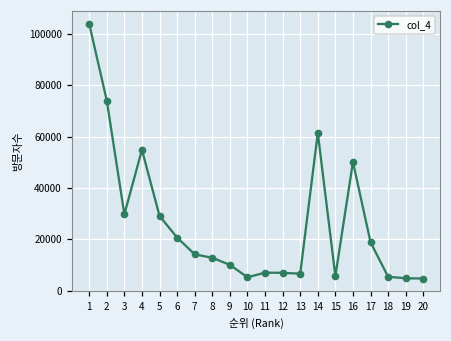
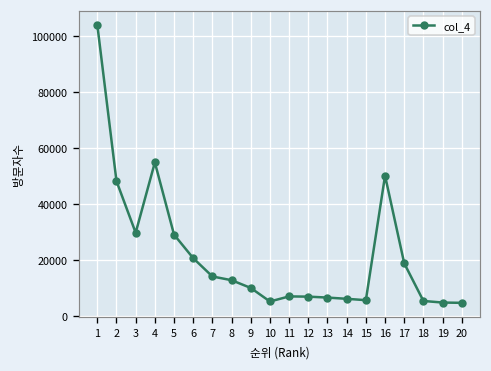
  {
    "1": 104000,
-   "2": 74000,
+   "2": 48000,
    "3": 30000,
    "4": 55000,
    "5": 29000,
    "6": 21000,
    "7": 14000,
    "8": 13000,
    "9": 10000,
    "10": 5000,
    "11": 7000,
    "12": 7000,
    "13": 7000,
-   "14": 61000,
+   "14": 6000,
    "15": 6000,
    "16": 50000,
    "17": 19000,
    "18": 5000,
    "19": 5000,
    "20": 5000
  }
